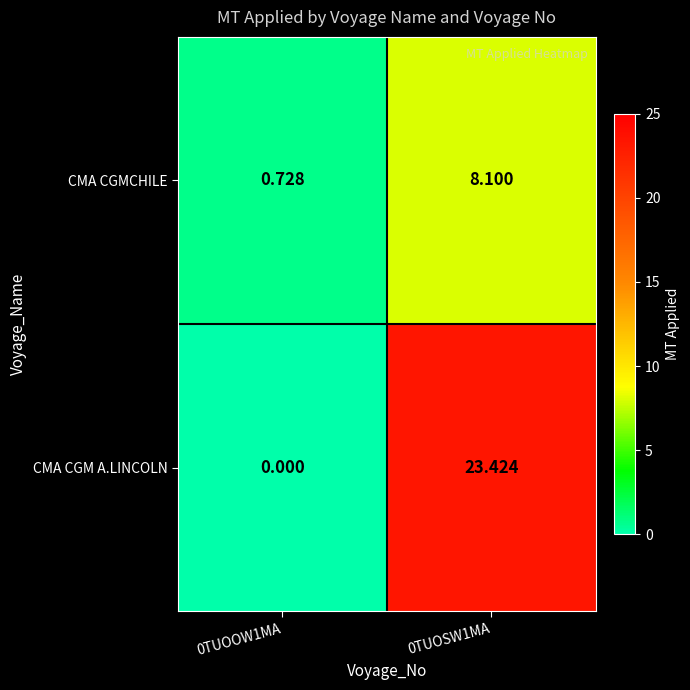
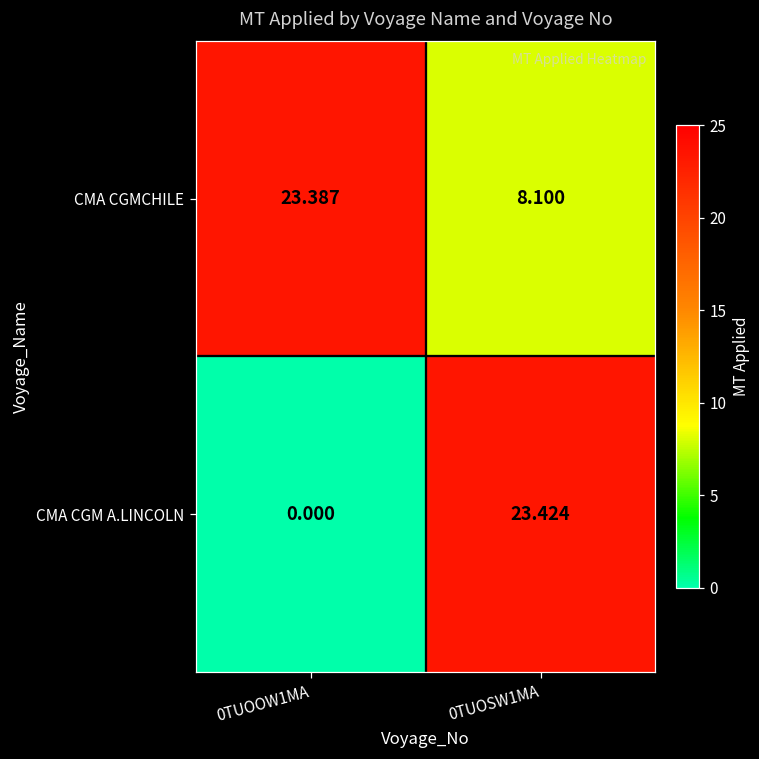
  {
    "CMA CGMCHILE": {
-     "0TUOOW1MA": 0.728
+     "0TUOOW1MA": 23.387
    },
    "CMA CGM A.LINCOLN": {
      "0TUOOW1MA": 0.000,
      "0TUOSW1MA": 23.424
    }
  }
